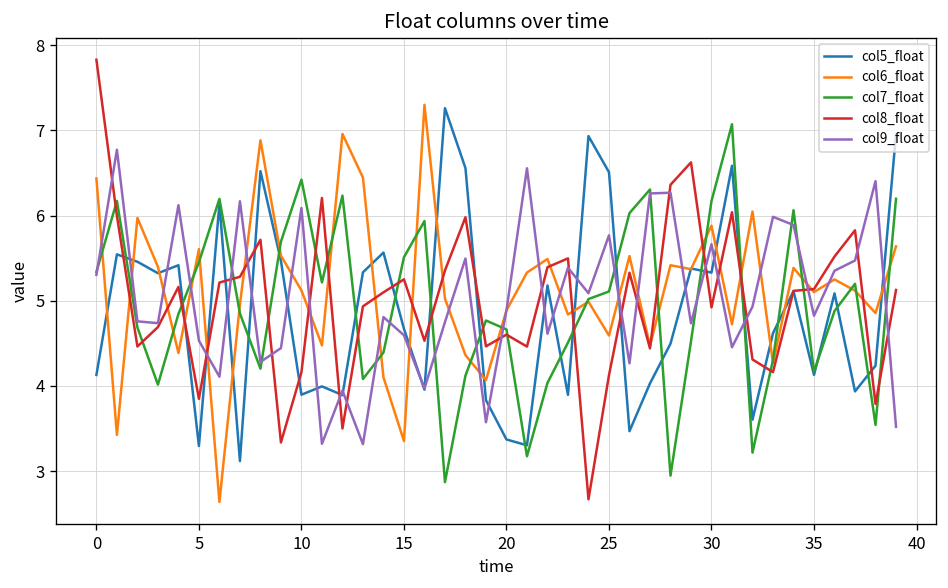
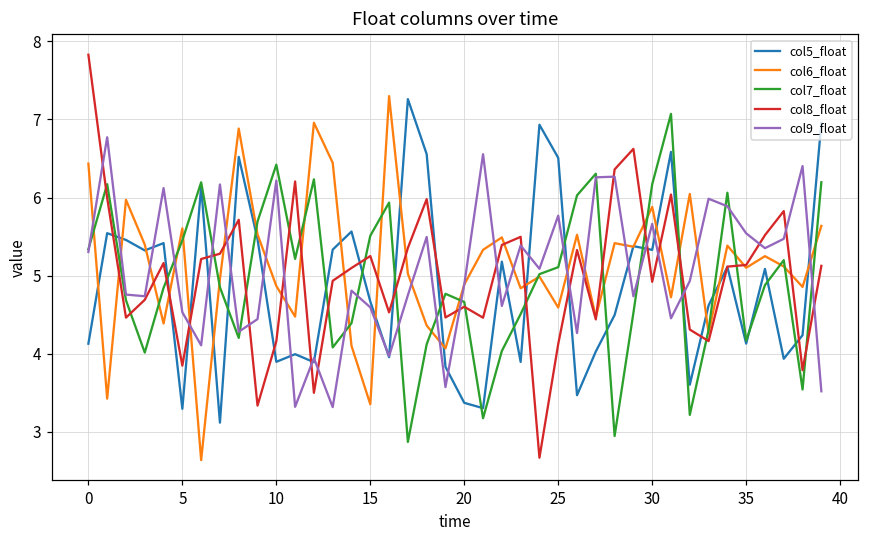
  {
    "col5_float": {
      "0": 4.1,
      "5": 3.3,
      "10": 3.9,
      "15": 4.7,
      "20": 3.4,
      "25": 6.5,
      "30": 5.3,
      "35": 4.1
    },
    "col6_float": {
      "0": 6.4,
      "5": 5.6,
-     "10": 5.1,
+     "10": 4.9,
      "15": 3.4,
      "25": 4.6,
      "30": 5.9
    },
    "col7_float": {
      "5": 5.5,
      "10": 6.4,
      "15": 5.5,
      "20": 4.7,
      "25": 5.1,
      "30": 6.2,
      "35": 4.2
    },
    "col8_float": {
      "0": 7.8,
      "5": 3.8,
      "10": 4.2,
      "15": 5.3,
      "20": 4.6,
      "25": 4.1,
      "30": 4.9
    },
    "col9_float": {
      "5": 4.5,
-     "10": 6.1,
+     "10": 6.2,
      "15": 4.6,
      "25": 5.8,
      "30": 5.7,
-     "35": 4.8
+     "35": 5.5
    }
  }
